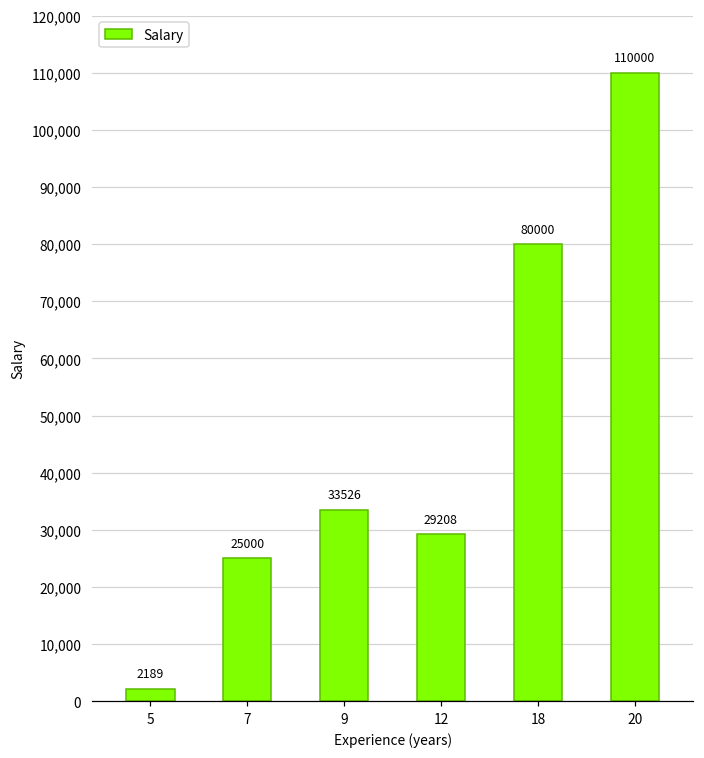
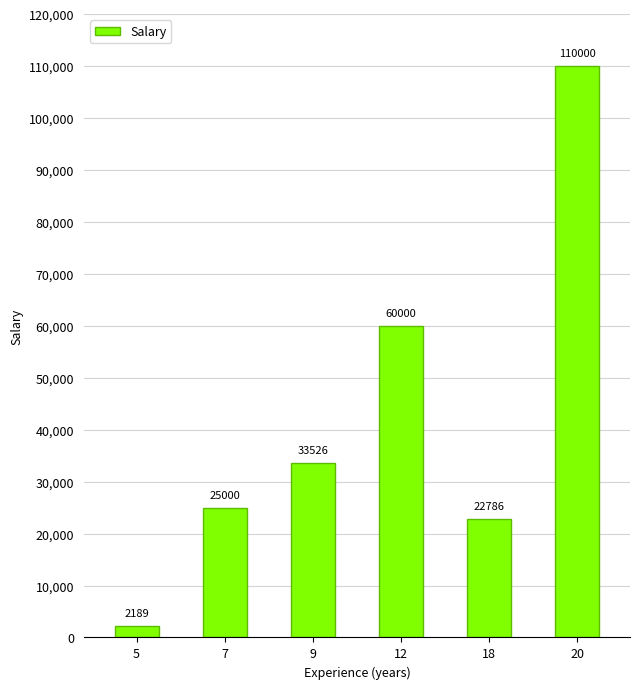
  {
    "5": 2189,
    "7": 25000,
    "9": 33526,
-   "12": 29208,
-   "18": 80000,
+   "12": 60000,
+   "18": 22786,
    "20": 110000
  }
